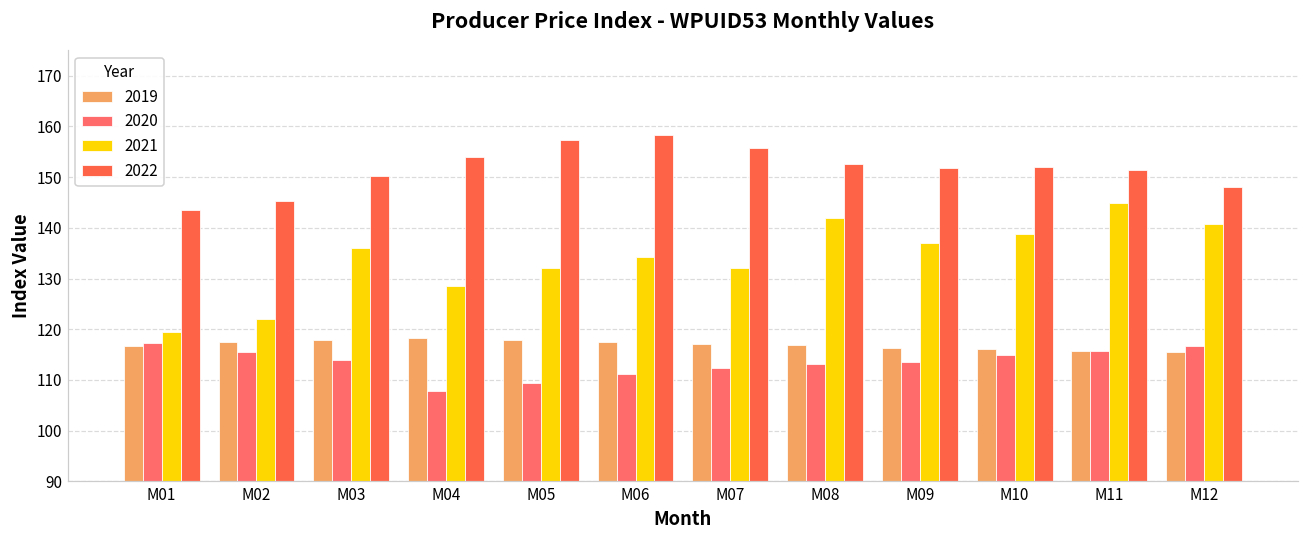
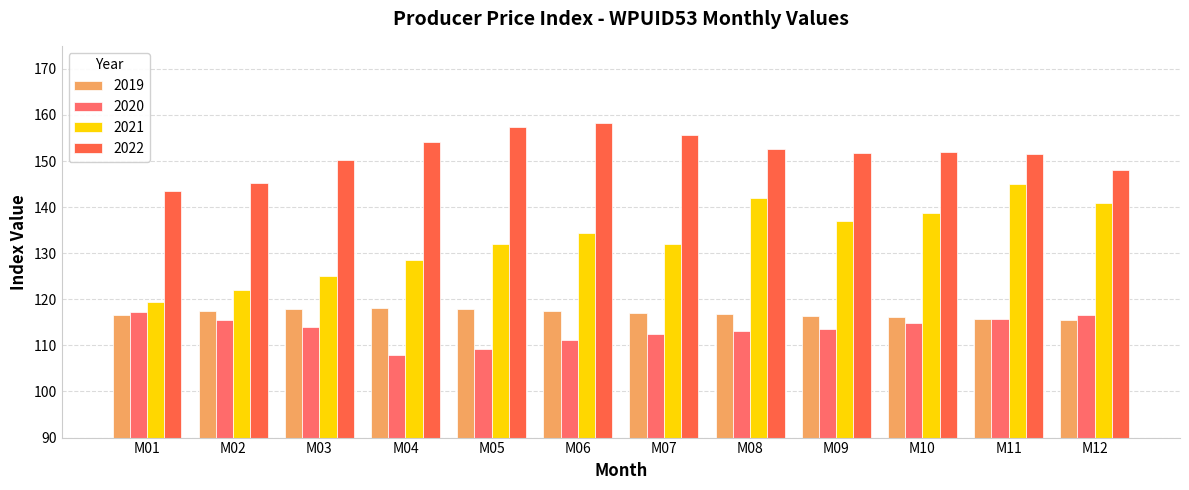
  {
    "2021": {
      "M01": 119,
      "M02": 122,
-     "M03": 136,
+     "M03": 125,
      "M04": 129,
      "M05": 132,
      "M06": 134,
      "M07": 132,
      "M08": 142,
      "M09": 137,
      "M10": 139,
      "M11": 145,
      "M12": 141
    }
  }
